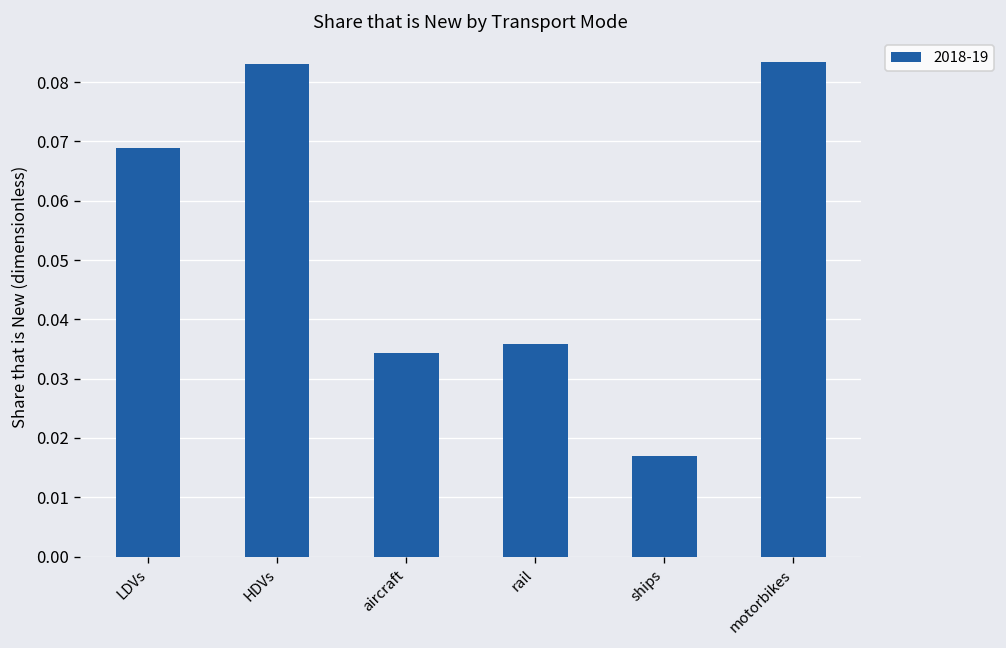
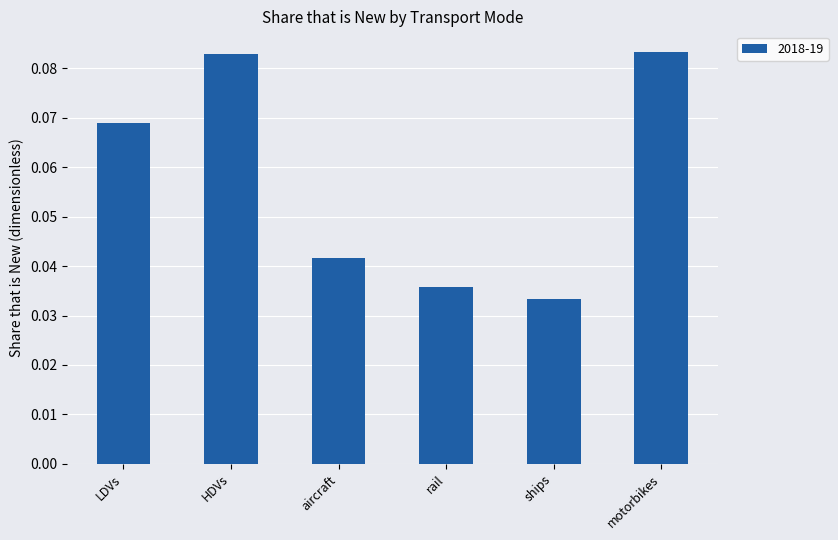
  {
    "LDVs": 0.069,
    "HDVs": 0.083,
-   "aircraft": 0.034,
+   "aircraft": 0.042,
    "rail": 0.036,
-   "ships": 0.017,
+   "ships": 0.033,
    "motorbikes": 0.083
  }
